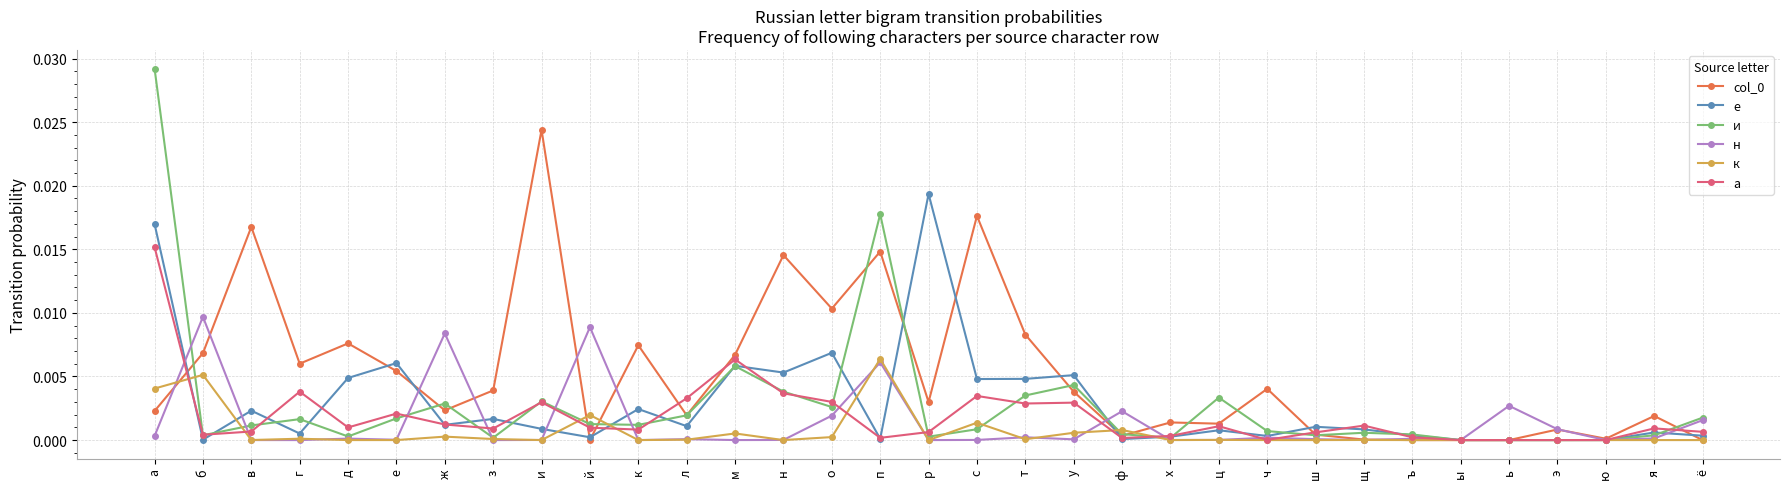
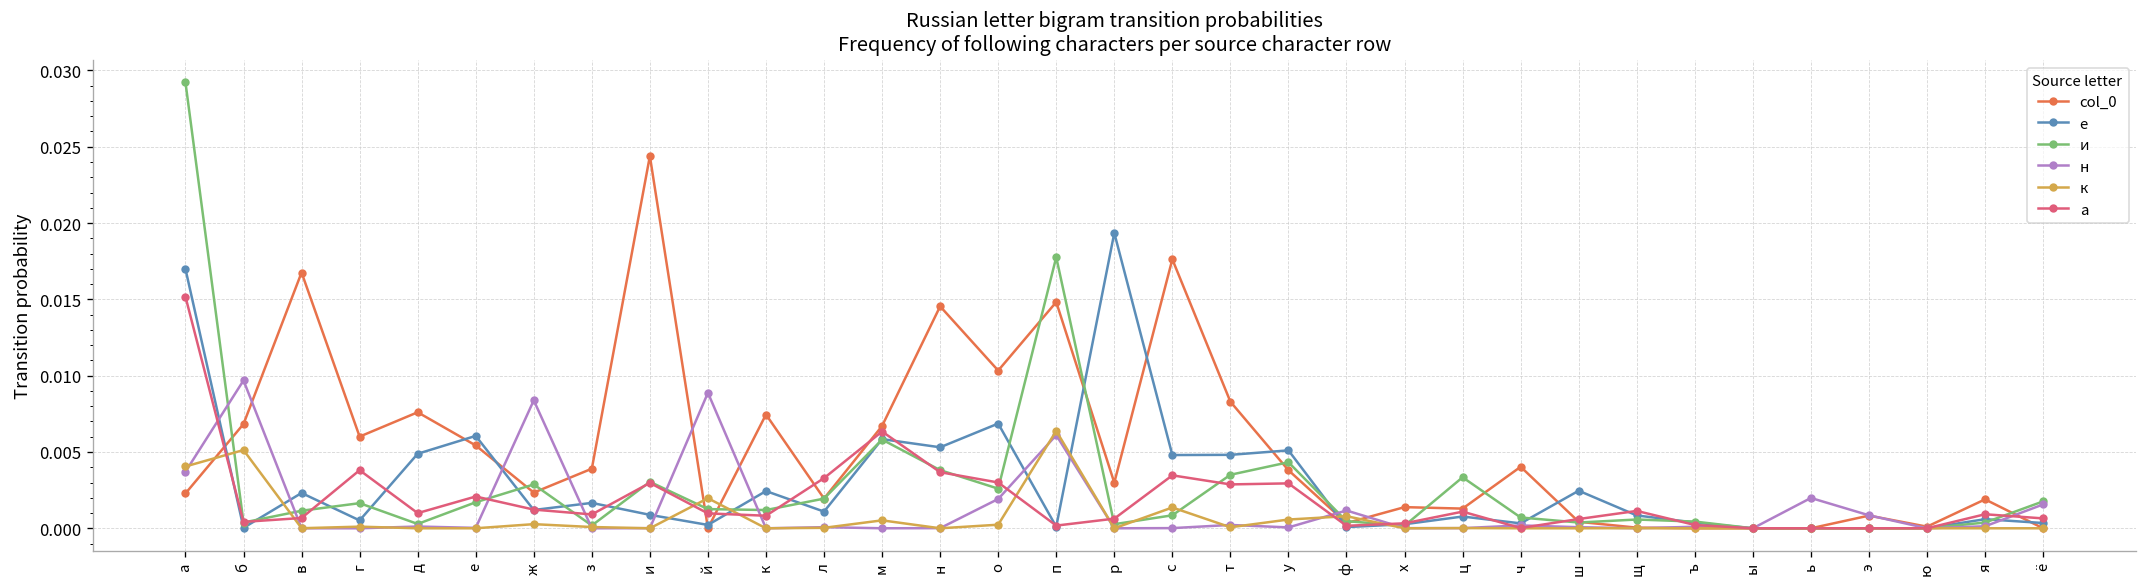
  {
    "е": {
      "а": 0.0170,
      "б": 0.0000,
      "в": 0.0023,
      "г": 0.0005,
      "д": 0.0049,
      "е": 0.0061,
      "з": 0.0017,
      "и": 0.0009,
      "й": 0.0002,
      "к": 0.0024,
      "л": 0.0011,
      "н": 0.0053,
      "о": 0.0069,
      "р": 0.0193,
      "с": 0.0048,
      "т": 0.0048,
      "у": 0.0051,
      "ц": 0.0008,
-     "ш": 0.0010,
+     "ш": 0.0025,
      "щ": 0.0008,
      "я": 0.0006,
      "ё": 0.0003
    },
    "и": {
      "а": 0.0292,
      "в": 0.0012,
      "г": 0.0016,
      "е": 0.0017,
      "ж": 0.0029,
      "й": 0.0013,
      "к": 0.0012,
      "о": 0.0026,
      "п": 0.0178,
      "р": 0.0003,
      "с": 0.0009,
      "т": 0.0035,
      "у": 0.0043,
      "ц": 0.0033,
      "ч": 0.0007,
      "щ": 0.0006,
      "я": 0.0004
    },
    "н": {
-     "а": 0.0003,
+     "а": 0.0037,
      "б": 0.0097,
      "ж": 0.0084,
      "й": 0.0089,
      "м": 0.0000,
      "о": 0.0019,
      "п": 0.0061,
      "с": 0.0000,
      "у": 0.0001,
-     "ф": 0.0023,
-     "ь": 0.0027
+     "ф": 0.0012,
+     "ь": 0.0020
    }
  }
